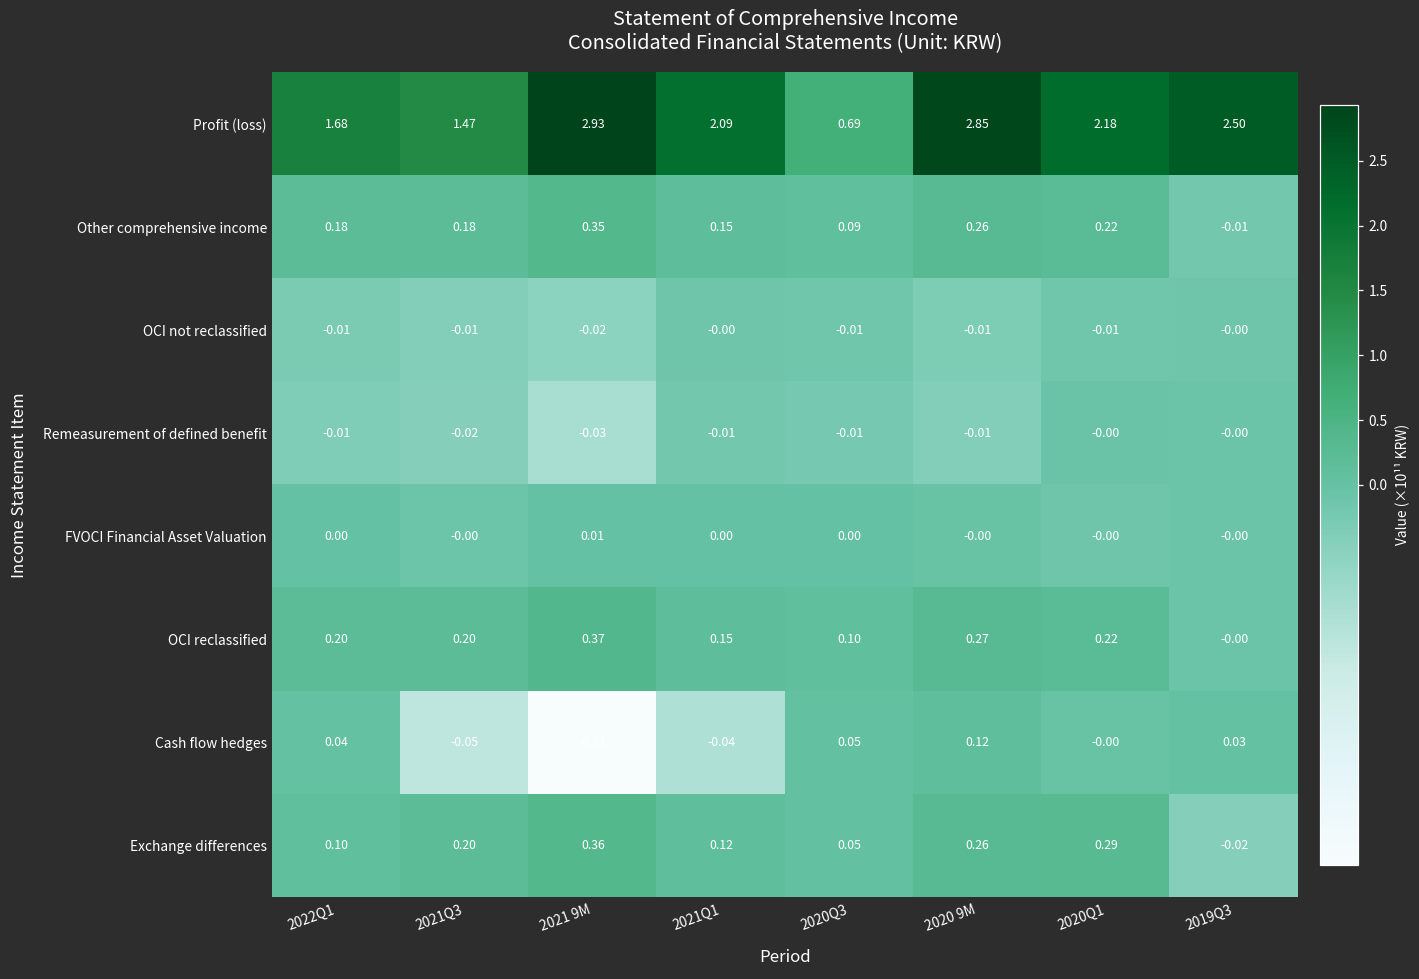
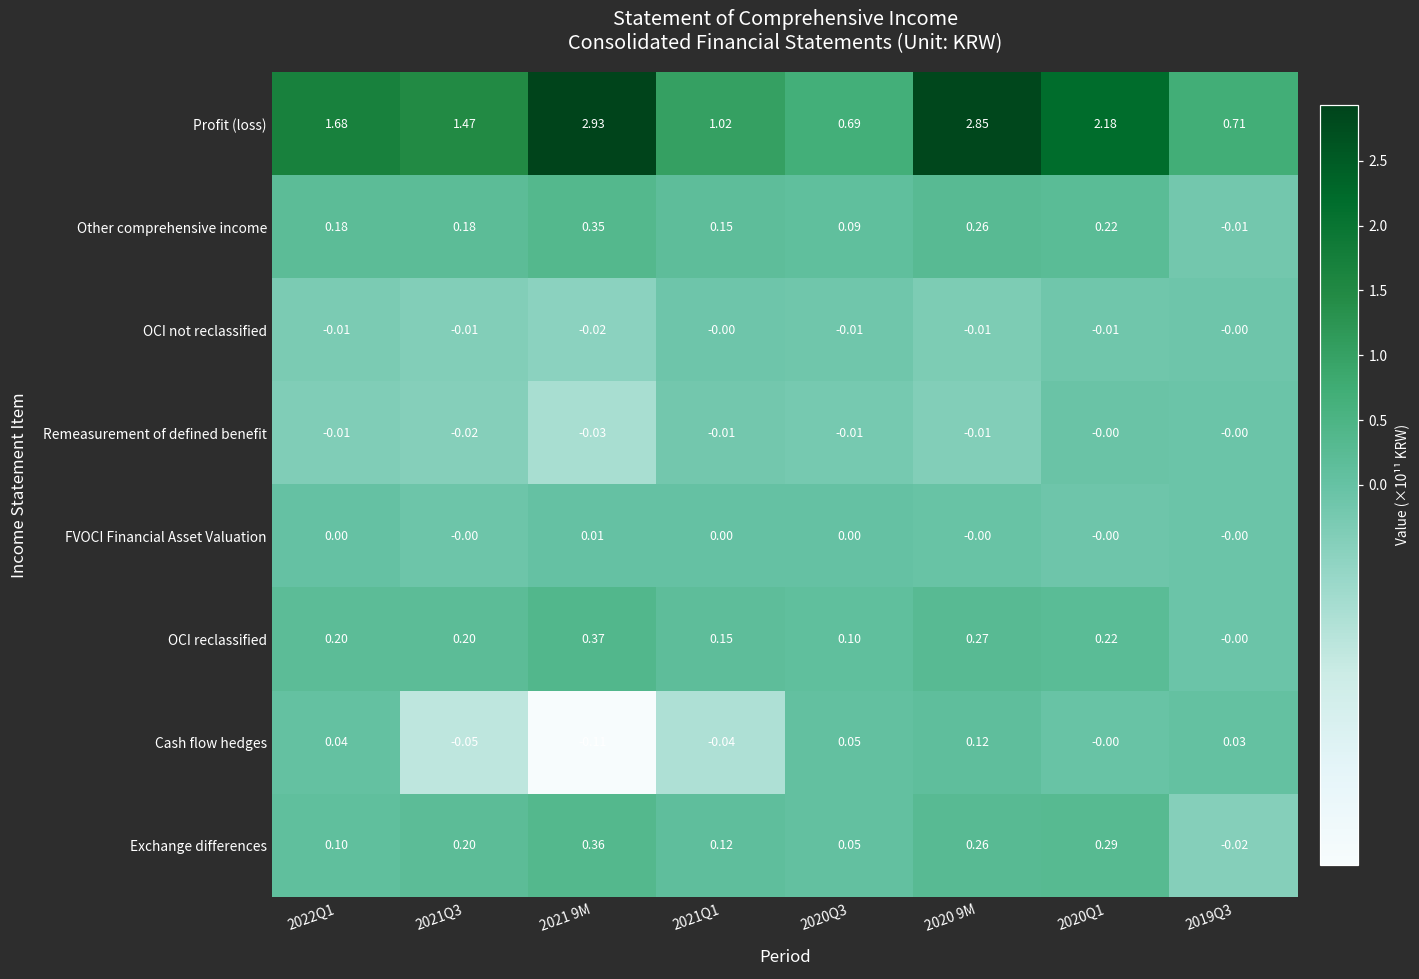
  {
    "Profit (loss)": {
      "2022Q1": 1.68,
      "2021Q3": 1.47,
      "2021 9M": 2.93,
-     "2021Q1": 2.09,
+     "2021Q1": 1.02,
      "2020Q3": 0.69,
      "2020 9M": 2.85,
      "2020Q1": 2.18,
-     "2019Q3": 2.50
+     "2019Q3": 0.71
    },
    "Other comprehensive income": {
      "2022Q1": 0.18,
      "2021Q3": 0.18,
      "2021 9M": 0.35,
      "2021Q1": 0.15,
      "2020Q3": 0.09,
      "2020 9M": 0.26,
      "2020Q1": 0.22,
      "2019Q3": -0.01
    },
    "OCI not reclassified": {
      "2022Q1": -0.01,
      "2021Q3": -0.01,
      "2021 9M": -0.02,
      "2021Q1": -0.00,
      "2020Q3": -0.01,
      "2020 9M": -0.01,
      "2020Q1": -0.01,
      "2019Q3": -0.00
    },
    "Remeasurement of defined benefit": {
      "2022Q1": -0.01,
      "2021Q3": -0.02,
      "2021 9M": -0.03,
      "2021Q1": -0.01,
      "2020Q3": -0.01,
      "2020 9M": -0.01,
      "2020Q1": -0.00,
      "2019Q3": -0.00
    },
    "FVOCI Financial Asset Valuation": {
      "2022Q1": 0.00,
      "2021Q3": -0.00,
      "2021 9M": 0.01,
      "2021Q1": 0.00,
      "2020Q3": 0.00,
      "2020 9M": -0.00,
      "2020Q1": -0.00,
      "2019Q3": -0.00
    },
    "OCI reclassified": {
      "2022Q1": 0.20,
      "2021Q3": 0.20,
      "2021 9M": 0.37,
      "2021Q1": 0.15,
      "2020Q3": 0.10,
      "2020 9M": 0.27,
      "2020Q1": 0.22,
      "2019Q3": -0.00
    },
    "Cash flow hedges": {
      "2022Q1": 0.04,
      "2021Q3": -0.05,
      "2021Q1": -0.04,
      "2020Q3": 0.05,
      "2020 9M": 0.12,
      "2020Q1": -0.00,
      "2019Q3": 0.03
    },
    "Exchange differences": {
      "2022Q1": 0.10,
      "2021Q3": 0.20,
      "2021 9M": 0.36,
      "2021Q1": 0.12,
      "2020Q3": 0.05,
      "2020 9M": 0.26,
      "2020Q1": 0.29,
      "2019Q3": -0.02
    }
  }
